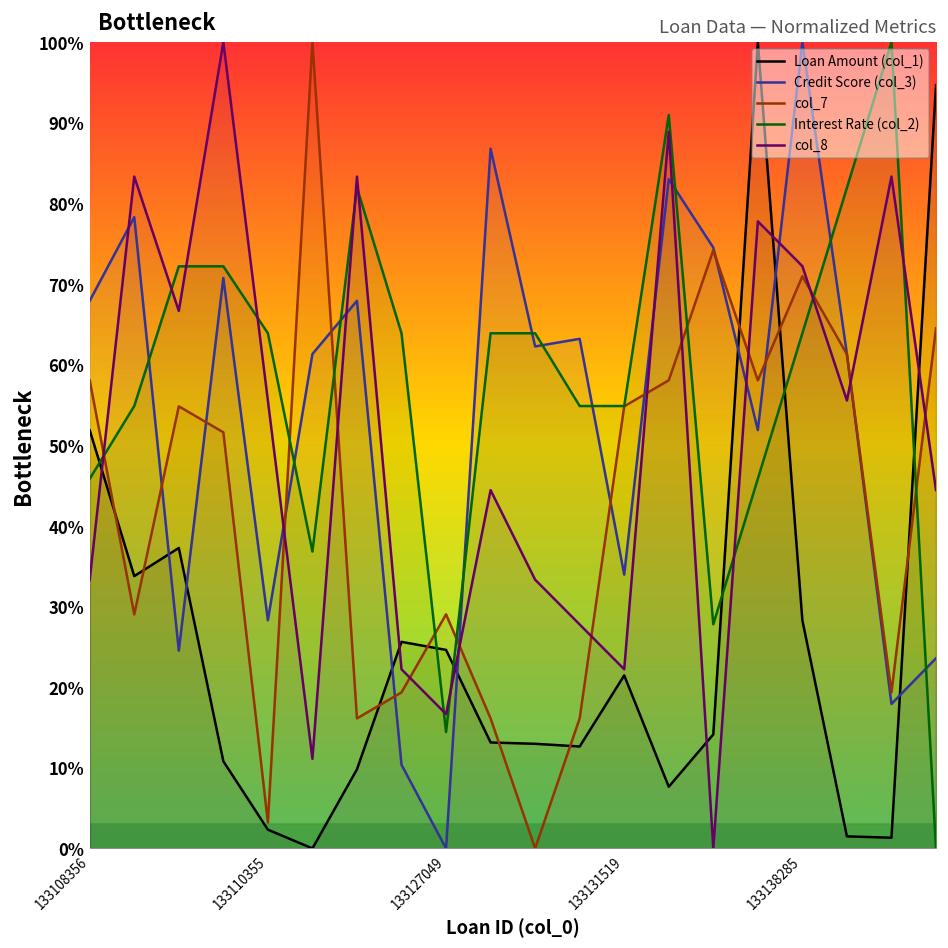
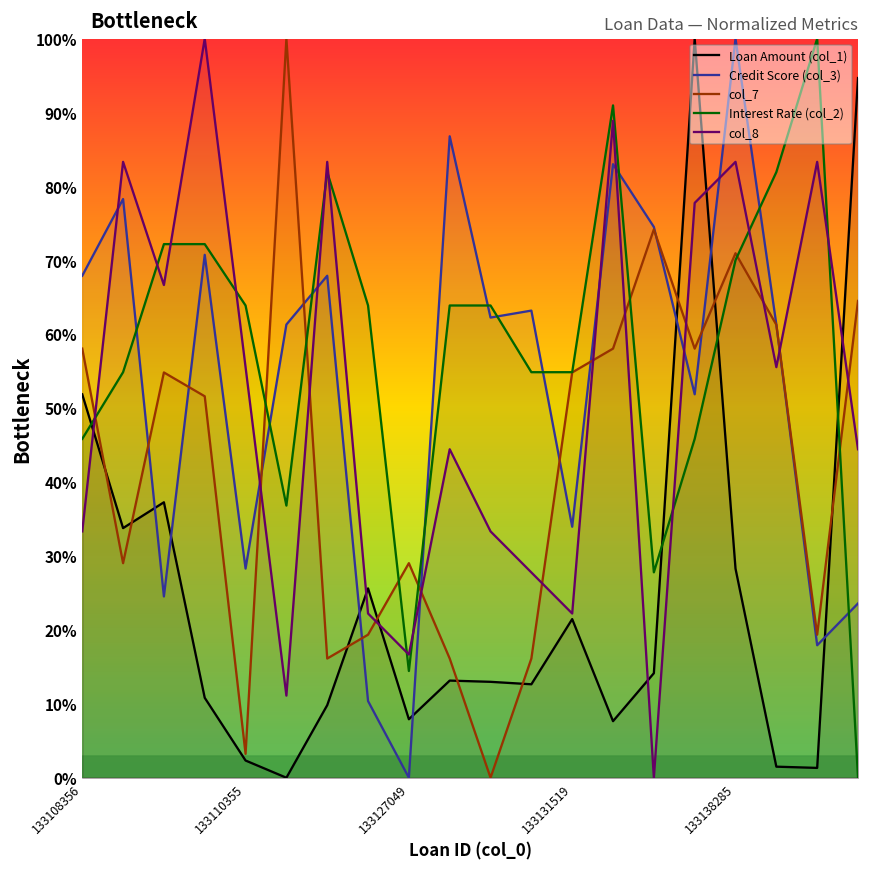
  {
    "Loan Amount (col_1)": {
      "133108356": "52%",
-     "133127049": "25%",
+     "133127049": "8%",
      "133131519": "21%",
      "133138285": "28%"
    },
    "Credit Score (col_3)": {
      "133108356": "68%",
      "133110355": "28%",
      "133131519": "34%",
      "133138285": "100%"
    },
    "col_7": {
      "133108356": "58%",
      "133110355": "3%",
      "133127049": "29%",
      "133138285": "71%"
    },
    "Interest Rate (col_2)": {
      "133108356": "46%",
      "133110355": "64%",
      "133127049": "14%",
-     "133138285": "64%"
+     "133138285": "70%"
    },
    "col_8": {
      "133108356": "33%",
      "133110355": "56%",
      "133127049": "17%",
      "133131519": "22%",
-     "133138285": "72%"
+     "133138285": "83%"
    }
  }
